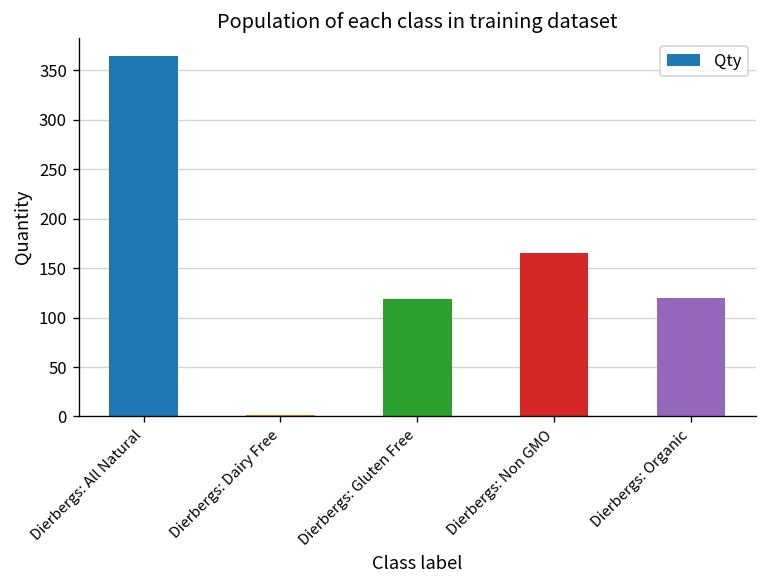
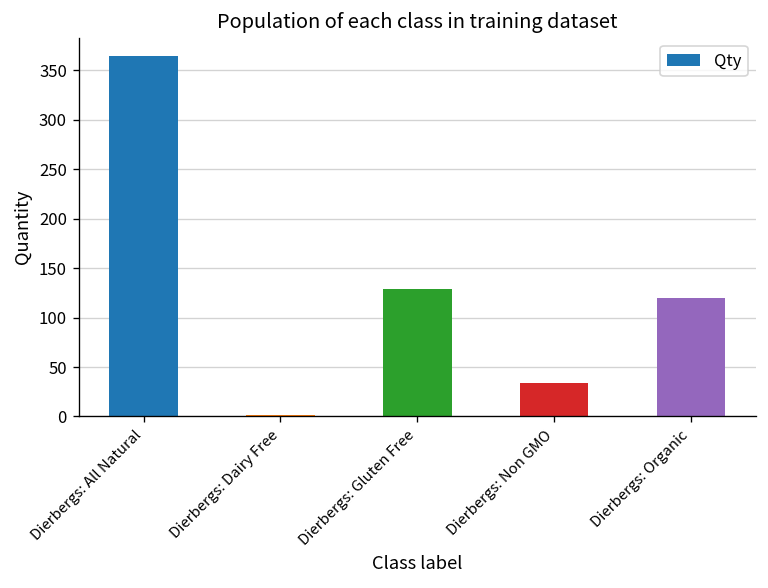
  {
    "Dierbergs: All Natural": 370,
-   "Dierbergs: Gluten Free": 120,
-   "Dierbergs: Non GMO": 170,
+   "Dierbergs: Gluten Free": 130,
+   "Dierbergs: Non GMO": 30,
    "Dierbergs: Organic": 120
  }
